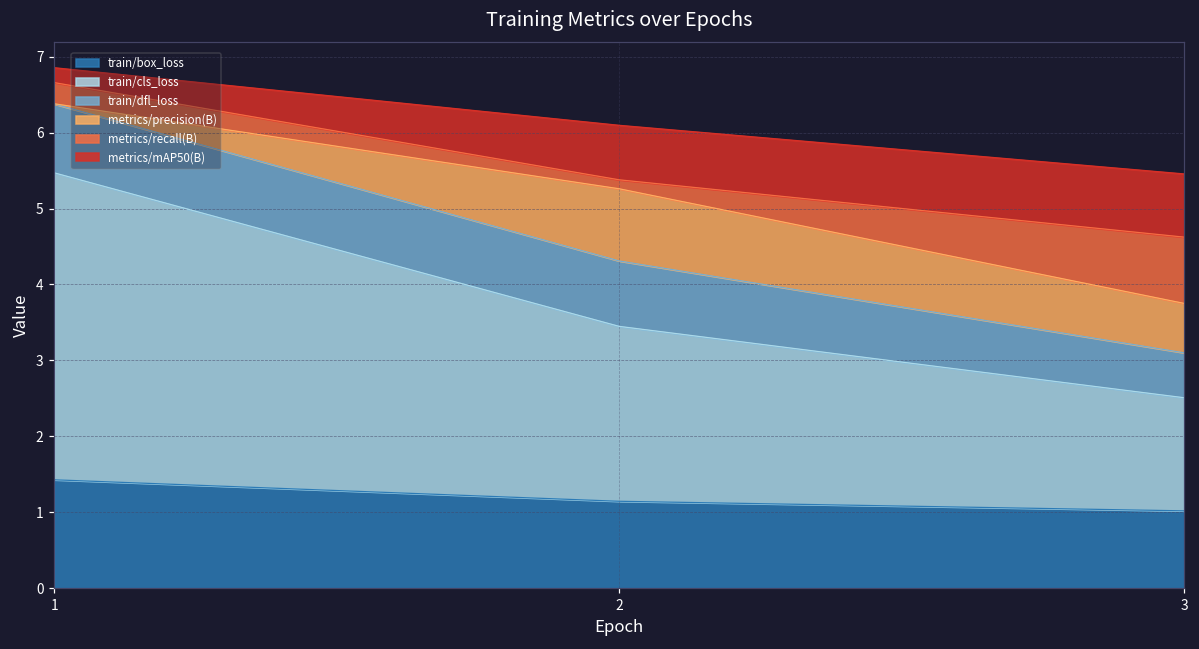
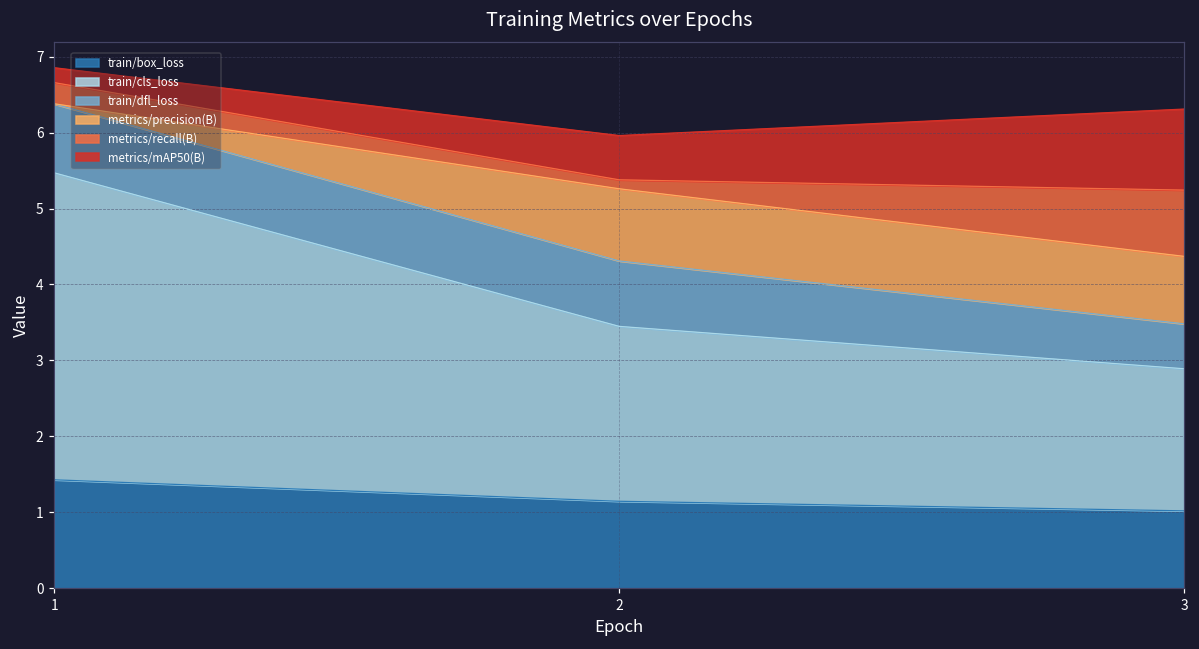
  {
    "train/box_loss": {
      "1": 1.4,
      "2": 1.1,
      "3": 1.0
    },
    "train/cls_loss": {
      "1": 4.0,
      "2": 2.3,
-     "3": 1.5
+     "3": 1.9
    },
    "train/dfl_loss": {
      "2": 0.9,
      "3": 0.6
    },
    "metrics/precision(B)": {
      "2": 1.0,
-     "3": 0.7
+     "3": 0.9
    },
    "metrics/recall(B)": {
      "1": 0.3,
      "2": 0.1,
      "3": 0.9
    },
    "metrics/mAP50(B)": {
      "1": 0.2,
-     "2": 0.7,
-     "3": 0.8
+     "2": 0.6,
+     "3": 1.1
    }
  }
